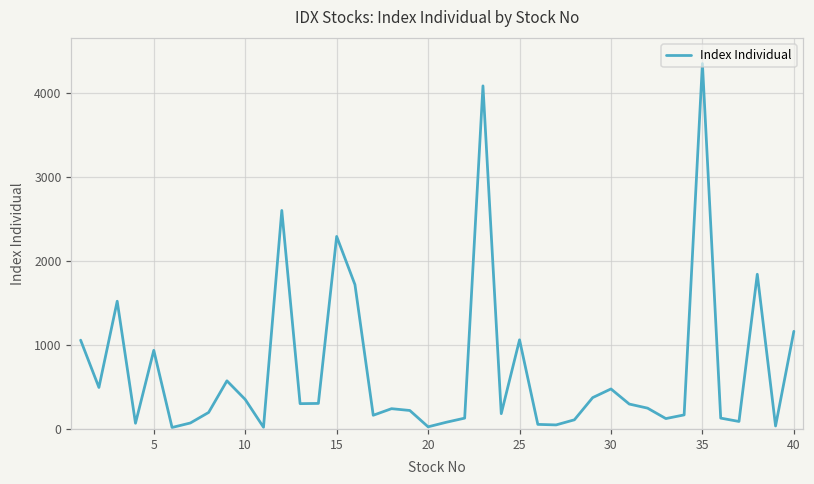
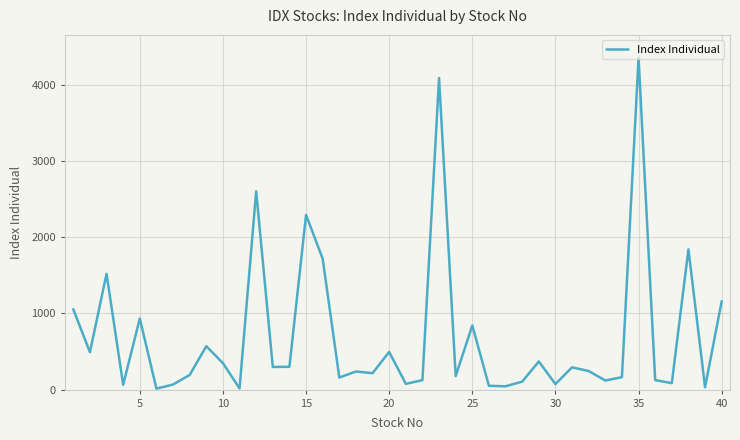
  {
    "5": 900,
    "10": 300,
    "15": 2300,
-   "20": 0,
-   "25": 1100,
-   "30": 500,
+   "20": 500,
+   "25": 800,
+   "30": 100,
    "40": 1200
  }
